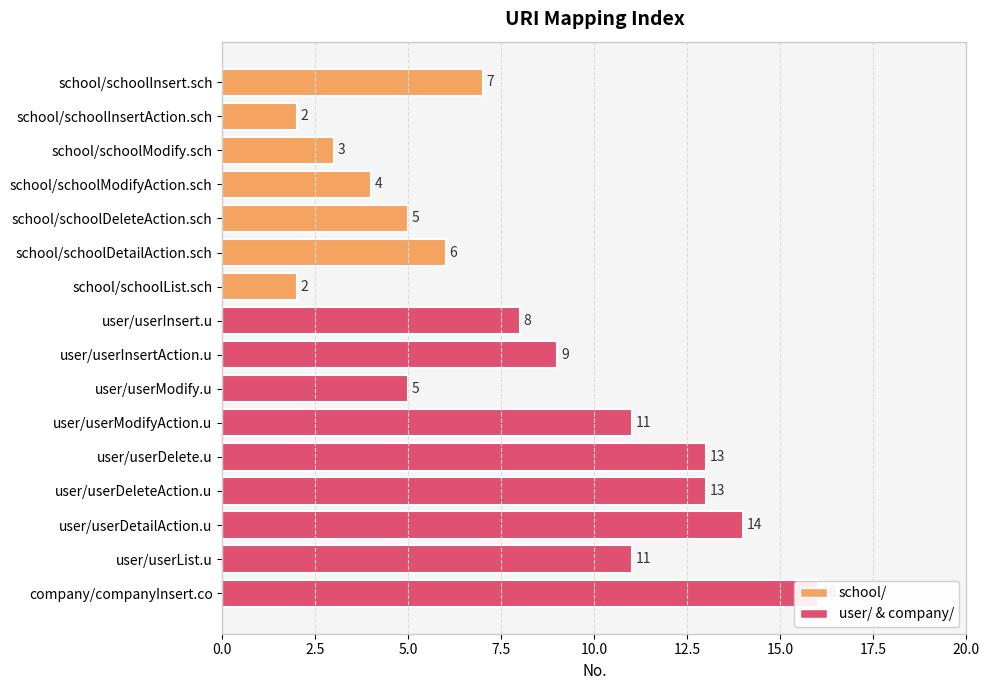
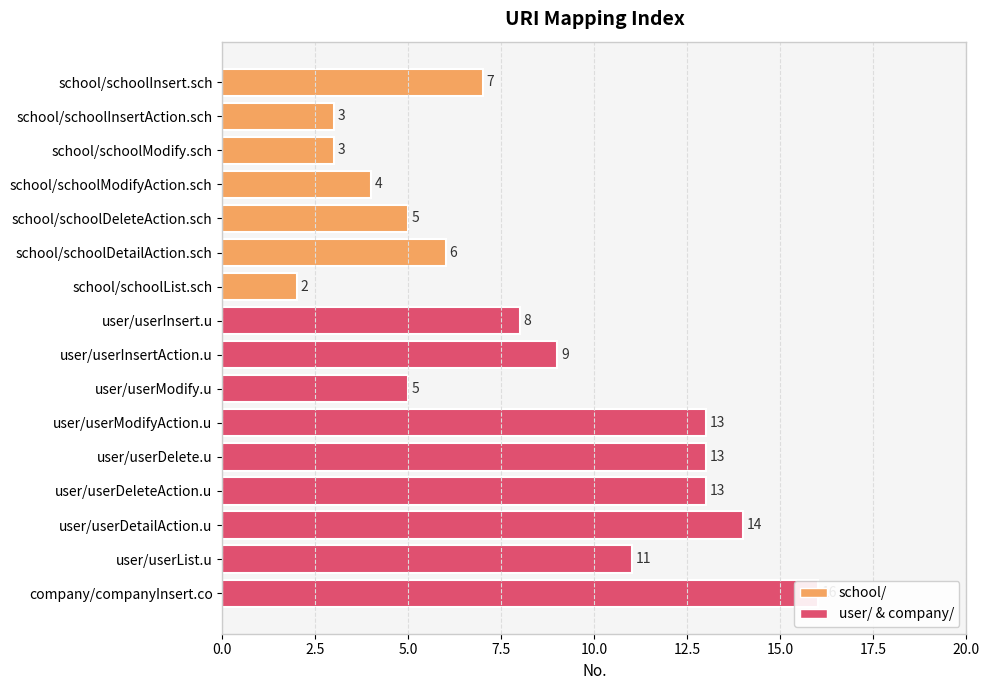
  {
    "school/schoolInsert.sch": 7,
-   "school/schoolInsertAction.sch": 2,
+   "school/schoolInsertAction.sch": 3,
    "school/schoolModify.sch": 3,
    "school/schoolModifyAction.sch": 4,
    "school/schoolDeleteAction.sch": 5,
    "school/schoolDetailAction.sch": 6,
    "school/schoolList.sch": 2,
    "user/userInsert.u": 8,
    "user/userInsertAction.u": 9,
    "user/userModify.u": 5,
-   "user/userModifyAction.u": 11,
+   "user/userModifyAction.u": 13,
    "user/userDelete.u": 13,
    "user/userDeleteAction.u": 13,
    "user/userDetailAction.u": 14,
    "user/userList.u": 11
  }
